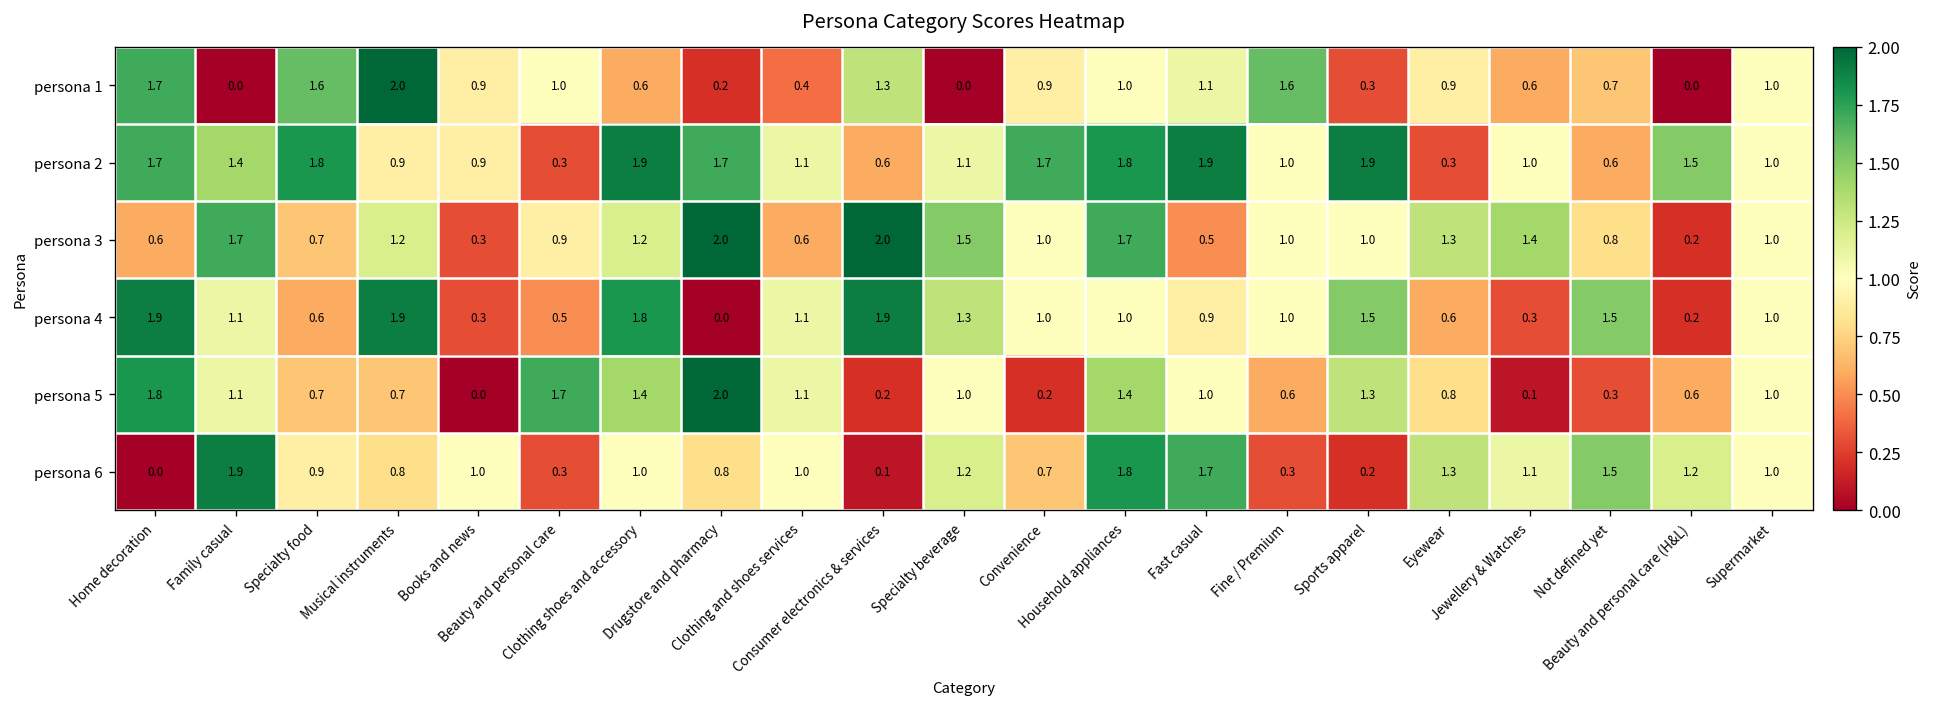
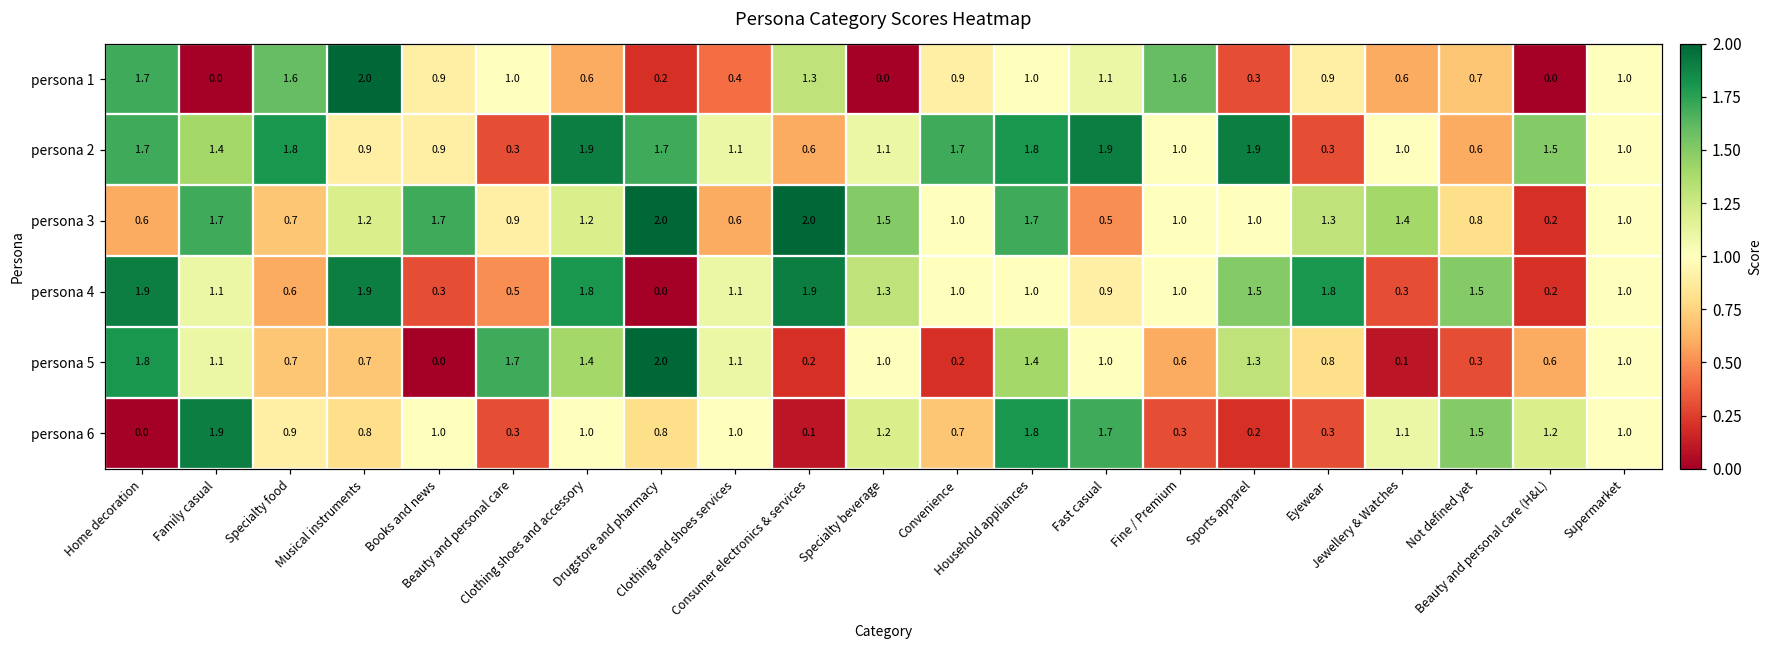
  {
    "persona 1": {
      "Home decoration": 1.7,
      "Family casual": 0.0,
      "Specialty food": 1.6,
      "Musical instruments": 2.0,
      "Books and news": 0.9,
      "Beauty and personal care": 1.0,
      "Clothing shoes and accessory": 0.6,
      "Drugstore and pharmacy": 0.2,
      "Clothing and shoes services": 0.4,
      "Consumer electronics & services": 1.3,
      "Specialty beverage": 0.0,
      "Convenience": 0.9,
      "Household appliances": 1.0,
      "Fast casual": 1.1,
      "Fine / Premium": 1.6,
      "Sports apparel": 0.3,
      "Eyewear": 0.9,
      "Jewellery & Watches": 0.6,
      "Not defined yet": 0.7,
      "Beauty and personal care (H&L)": 0.0,
      "Supermarket": 1.0
    },
    "persona 2": {
      "Home decoration": 1.7,
      "Family casual": 1.4,
      "Specialty food": 1.8,
      "Musical instruments": 0.9,
      "Books and news": 0.9,
      "Beauty and personal care": 0.3,
      "Clothing shoes and accessory": 1.9,
      "Drugstore and pharmacy": 1.7,
      "Clothing and shoes services": 1.1,
      "Consumer electronics & services": 0.6,
      "Specialty beverage": 1.1,
      "Convenience": 1.7,
      "Household appliances": 1.8,
      "Fast casual": 1.9,
      "Fine / Premium": 1.0,
      "Sports apparel": 1.9,
      "Eyewear": 0.3,
      "Jewellery & Watches": 1.0,
      "Not defined yet": 0.6,
      "Beauty and personal care (H&L)": 1.5,
      "Supermarket": 1.0
    },
    "persona 3": {
      "Home decoration": 0.6,
      "Family casual": 1.7,
      "Specialty food": 0.7,
      "Musical instruments": 1.2,
-     "Books and news": 0.3,
+     "Books and news": 1.7,
      "Beauty and personal care": 0.9,
      "Clothing shoes and accessory": 1.2,
      "Drugstore and pharmacy": 2.0,
      "Clothing and shoes services": 0.6,
      "Consumer electronics & services": 2.0,
      "Specialty beverage": 1.5,
      "Convenience": 1.0,
      "Household appliances": 1.7,
      "Fast casual": 0.5,
      "Fine / Premium": 1.0,
      "Sports apparel": 1.0,
      "Eyewear": 1.3,
      "Jewellery & Watches": 1.4,
      "Not defined yet": 0.8,
      "Beauty and personal care (H&L)": 0.2,
      "Supermarket": 1.0
    },
    "persona 4": {
      "Home decoration": 1.9,
      "Family casual": 1.1,
      "Specialty food": 0.6,
      "Musical instruments": 1.9,
      "Books and news": 0.3,
      "Beauty and personal care": 0.5,
      "Clothing shoes and accessory": 1.8,
      "Drugstore and pharmacy": 0.0,
      "Clothing and shoes services": 1.1,
      "Consumer electronics & services": 1.9,
      "Specialty beverage": 1.3,
      "Convenience": 1.0,
      "Household appliances": 1.0,
      "Fast casual": 0.9,
      "Fine / Premium": 1.0,
      "Sports apparel": 1.5,
-     "Eyewear": 0.6,
+     "Eyewear": 1.8,
      "Jewellery & Watches": 0.3,
      "Not defined yet": 1.5,
      "Beauty and personal care (H&L)": 0.2,
      "Supermarket": 1.0
    },
    "persona 5": {
      "Home decoration": 1.8,
      "Family casual": 1.1,
      "Specialty food": 0.7,
      "Musical instruments": 0.7,
      "Books and news": 0.0,
      "Beauty and personal care": 1.7,
      "Clothing shoes and accessory": 1.4,
      "Drugstore and pharmacy": 2.0,
      "Clothing and shoes services": 1.1,
      "Consumer electronics & services": 0.2,
      "Specialty beverage": 1.0,
      "Convenience": 0.2,
      "Household appliances": 1.4,
      "Fast casual": 1.0,
      "Fine / Premium": 0.6,
      "Sports apparel": 1.3,
      "Eyewear": 0.8,
      "Jewellery & Watches": 0.1,
      "Not defined yet": 0.3,
      "Beauty and personal care (H&L)": 0.6,
      "Supermarket": 1.0
    },
    "persona 6": {
      "Home decoration": 0.0,
      "Family casual": 1.9,
      "Specialty food": 0.9,
      "Musical instruments": 0.8,
      "Books and news": 1.0,
      "Beauty and personal care": 0.3,
      "Clothing shoes and accessory": 1.0,
      "Drugstore and pharmacy": 0.8,
      "Clothing and shoes services": 1.0,
      "Consumer electronics & services": 0.1,
      "Specialty beverage": 1.2,
      "Convenience": 0.7,
      "Household appliances": 1.8,
      "Fast casual": 1.7,
      "Fine / Premium": 0.3,
      "Sports apparel": 0.2,
-     "Eyewear": 1.3,
+     "Eyewear": 0.3,
      "Jewellery & Watches": 1.1,
      "Not defined yet": 1.5,
      "Beauty and personal care (H&L)": 1.2,
      "Supermarket": 1.0
    }
  }
